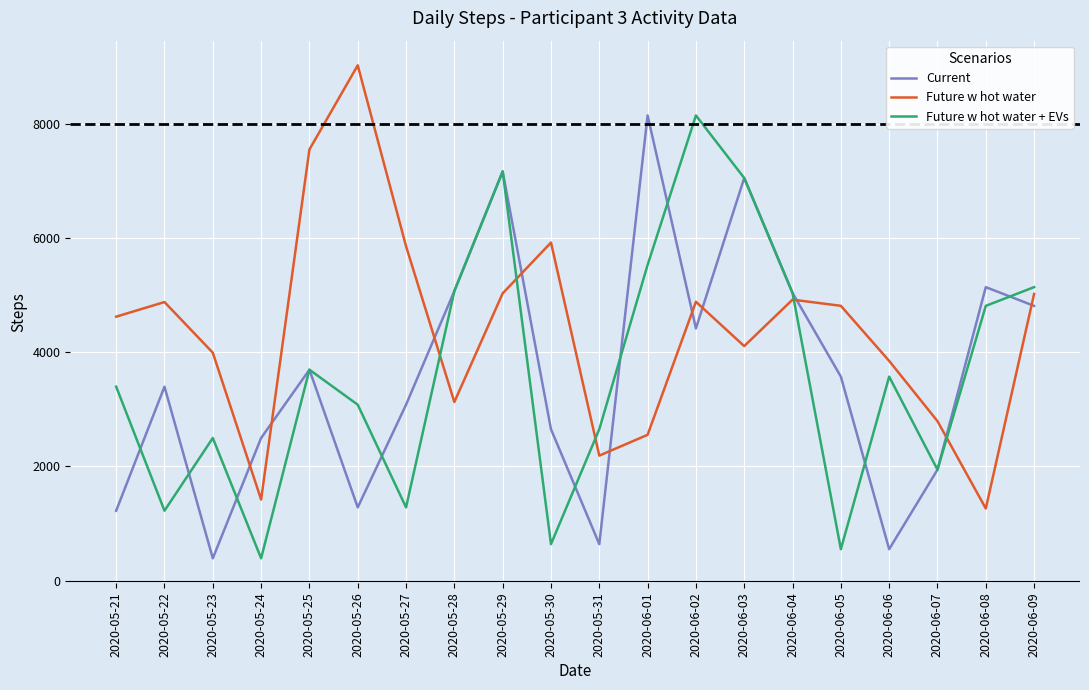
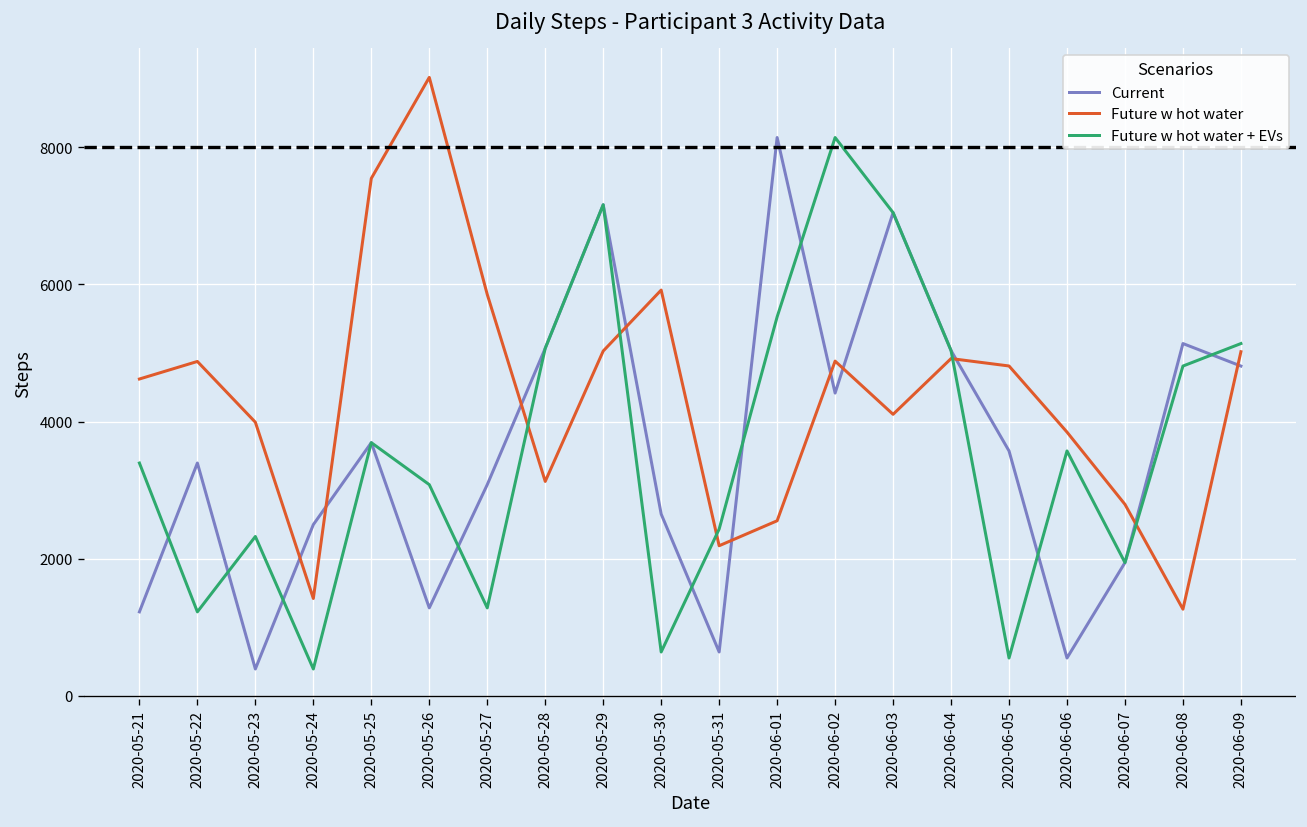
  {
    "Current": {
      "2020-05-21": 1200,
      "2020-05-22": 3400,
      "2020-05-23": 400,
      "2020-05-24": 2500,
      "2020-05-26": 1300,
      "2020-05-27": 3100,
      "2020-05-30": 2700,
      "2020-05-31": 600,
      "2020-06-01": 8100,
      "2020-06-02": 4400,
      "2020-06-05": 3600,
      "2020-06-06": 600,
      "2020-06-08": 5100,
      "2020-06-09": 4800
    },
    "Future w hot water": {
      "2020-05-21": 4600,
      "2020-05-22": 4900,
      "2020-05-23": 4000,
      "2020-05-24": 1400,
      "2020-05-25": 7500,
      "2020-05-26": 9000,
      "2020-05-27": 5900,
      "2020-05-28": 3100,
      "2020-05-29": 5000,
      "2020-05-30": 5900,
      "2020-05-31": 2200,
      "2020-06-01": 2600,
      "2020-06-02": 4900,
      "2020-06-03": 4100,
      "2020-06-04": 4900,
      "2020-06-05": 4800,
      "2020-06-06": 3800,
      "2020-06-07": 2800,
      "2020-06-08": 1300,
      "2020-06-09": 5000
    },
    "Future w hot water + EVs": {
      "2020-05-21": 3400,
      "2020-05-22": 1200,
-     "2020-05-23": 2500,
+     "2020-05-23": 2300,
      "2020-05-24": 400,
      "2020-05-26": 3100,
      "2020-05-27": 1300,
      "2020-05-30": 600,
-     "2020-05-31": 2700,
+     "2020-05-31": 2400,
      "2020-06-01": 5500,
      "2020-06-02": 8100,
      "2020-06-05": 600,
      "2020-06-06": 3600,
      "2020-06-08": 4800,
      "2020-06-09": 5100
    }
  }
